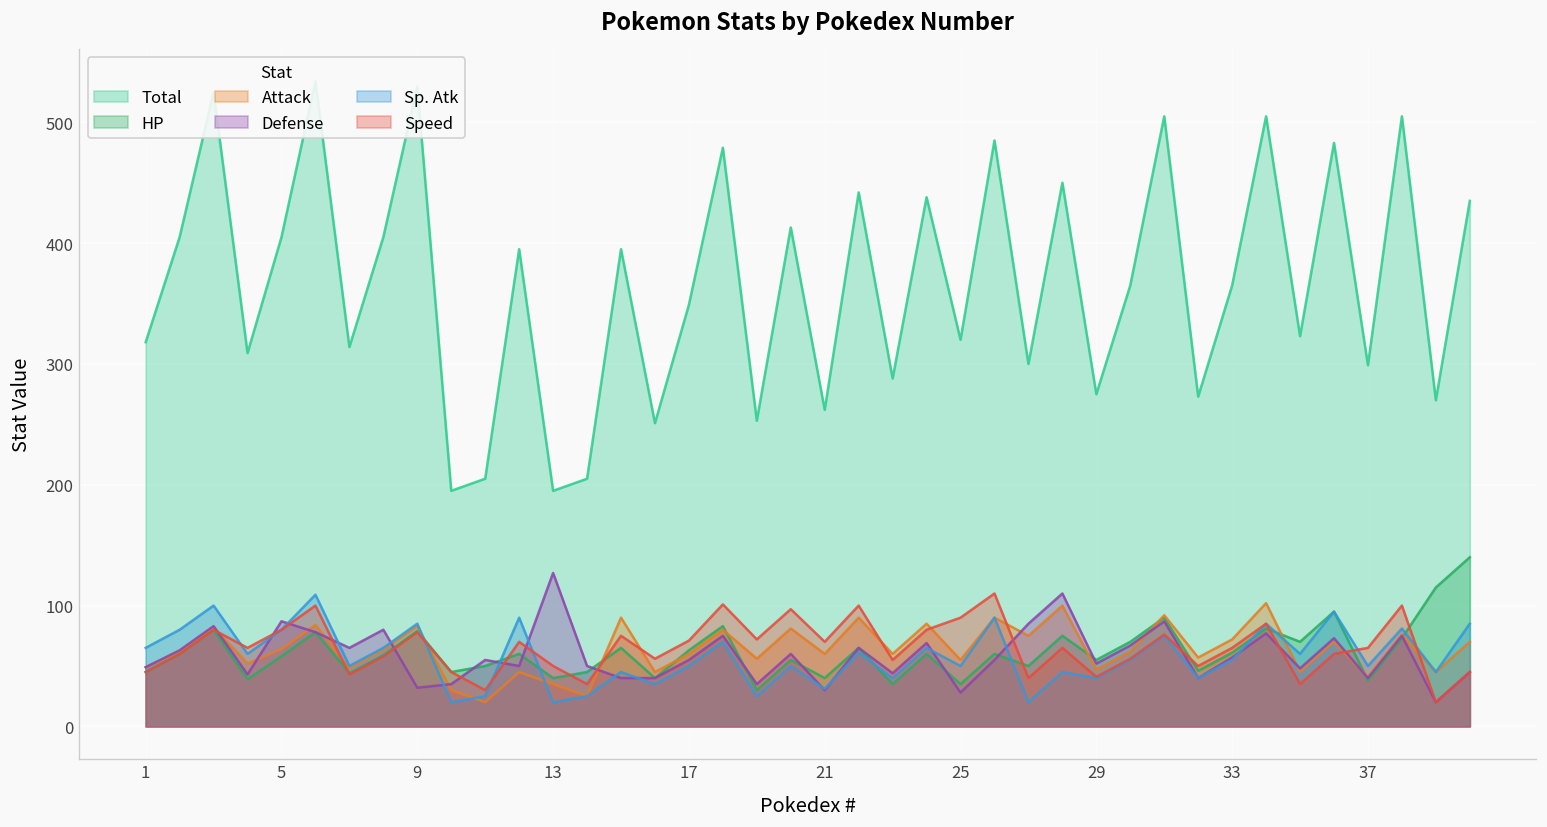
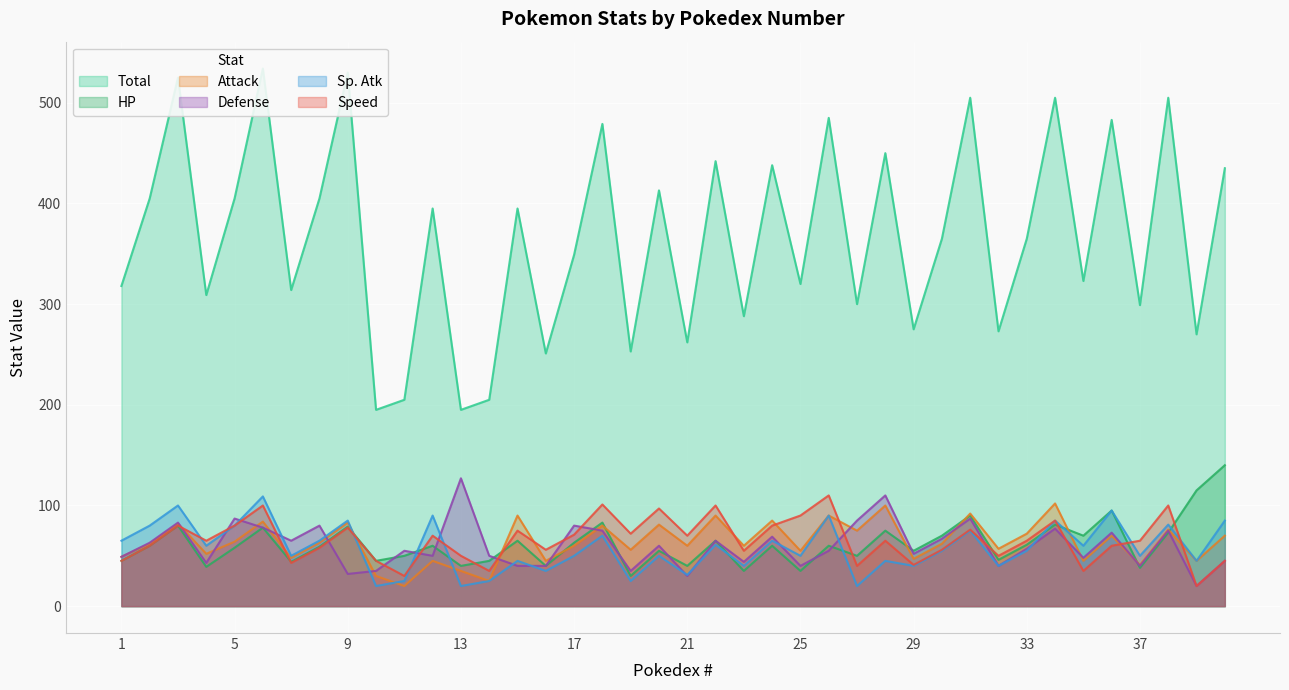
  {
    "Defense": {
      "5": 87,
      "9": 32,
      "13": 127,
-     "17": 55,
-     "25": 28,
+     "17": 80,
+     "25": 40,
      "29": 52
    }
  }
